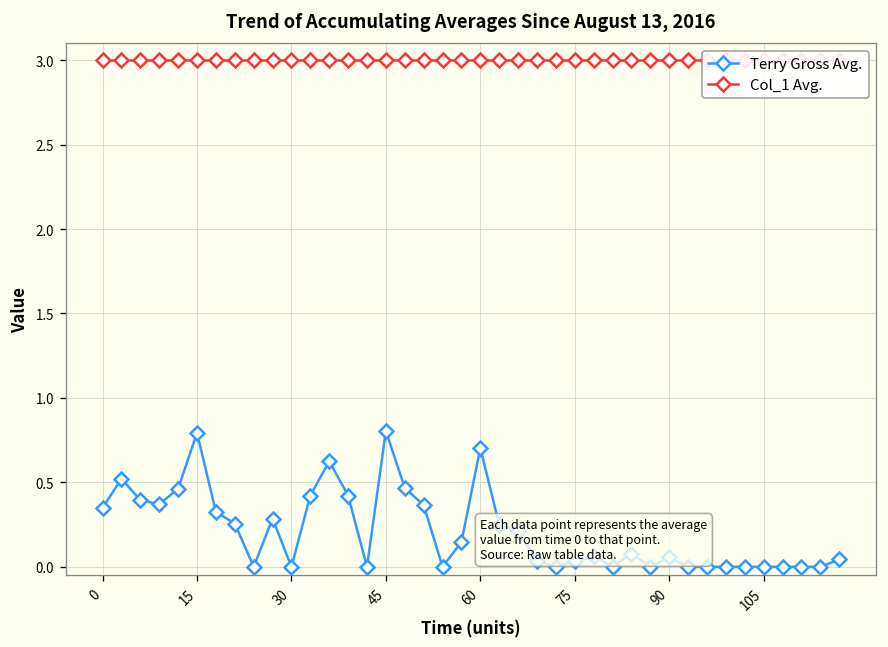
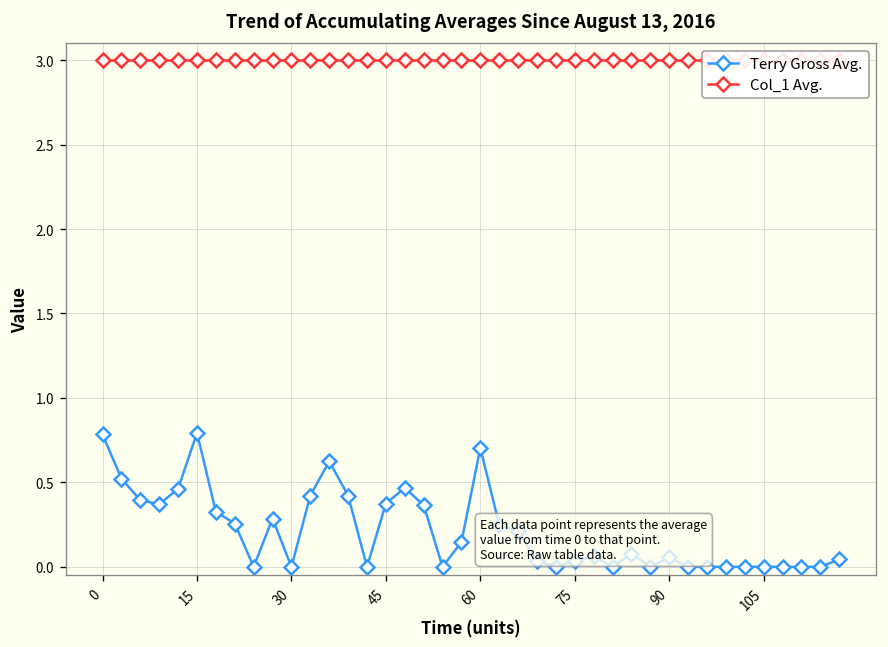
  {
    "Terry Gross Avg.": {
-     "0": 0.35,
+     "0": 0.78,
      "15": 0.79,
      "30": 0.00,
-     "45": 0.81,
+     "45": 0.38,
      "60": 0.70,
      "105": 0.00
    },
    "Col_1 Avg.": {
      "0": 3.00,
      "15": 3.00,
      "30": 3.00,
      "45": 3.00,
      "60": 3.00,
      "75": 3.00,
      "90": 3.00
    }
  }
